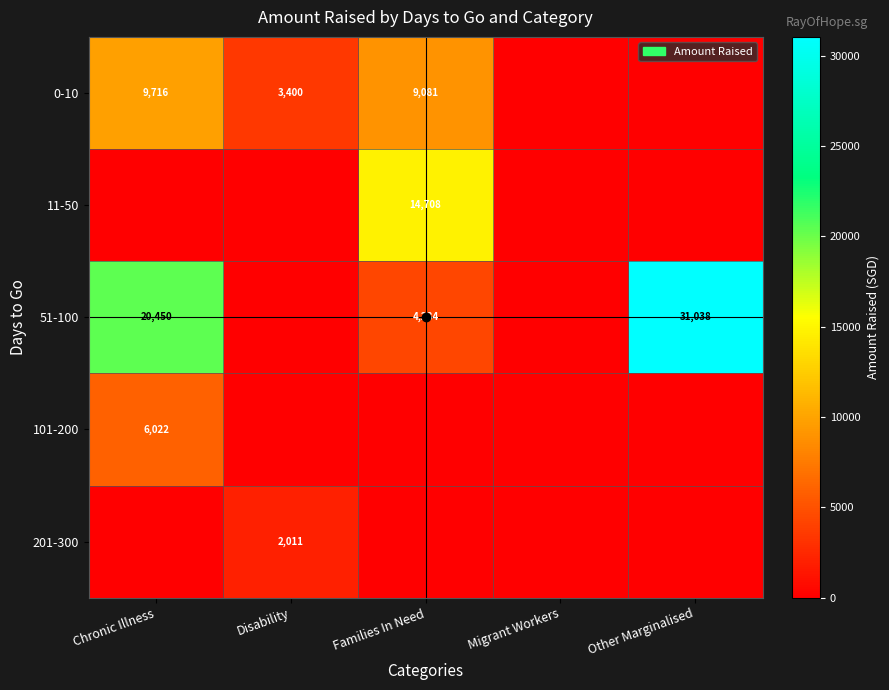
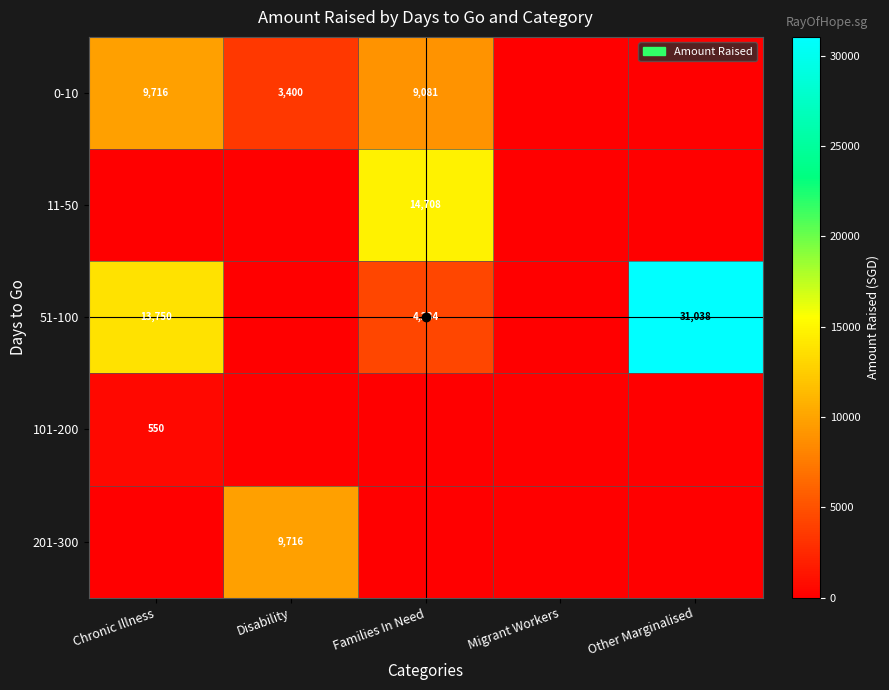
  {
    "0-10": {
      "Chronic Illness": "9,716",
      "Disability": "3,400",
      "Families In Need": "9,081"
    },
    "11-50": {
      "Families In Need": "14,708"
    },
    "51-100": {
-     "Chronic Illness": "20,450",
+     "Chronic Illness": "13,750",
      "Other Marginalised": "31,038"
    },
    "101-200": {
-     "Chronic Illness": "6,022"
+     "Chronic Illness": "550"
    },
    "201-300": {
-     "Disability": "2,011"
+     "Disability": "9,716"
    }
  }
